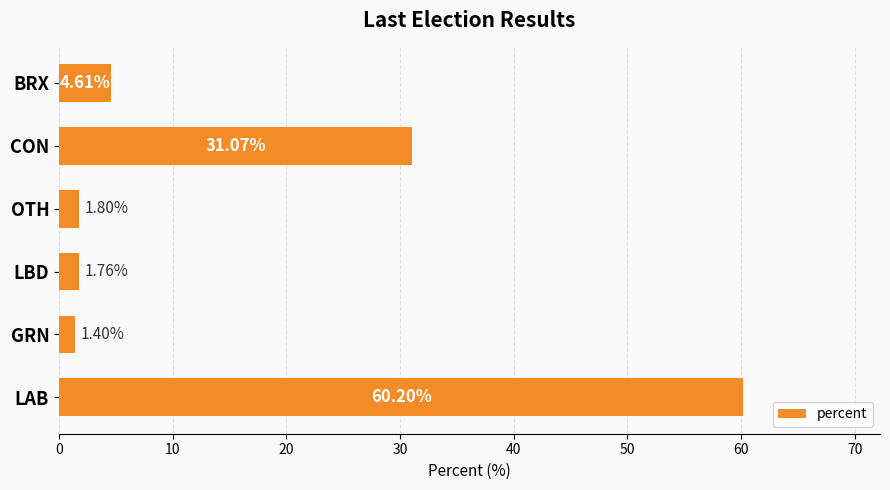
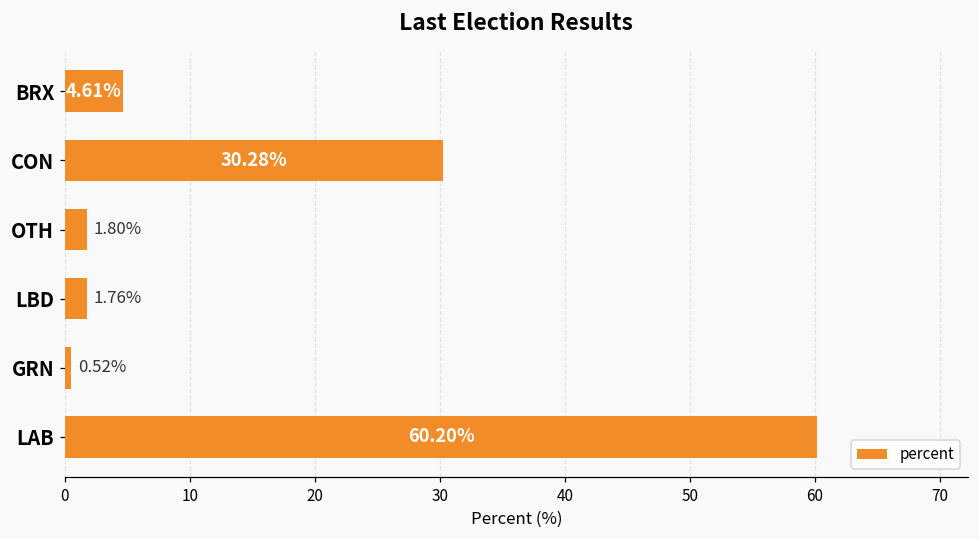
  {
    "BRX": "4.61%",
-   "CON": "31.07%",
+   "CON": "30.28%",
    "OTH": "1.80%",
    "LBD": "1.76%",
-   "GRN": "1.40%",
+   "GRN": "0.52%",
    "LAB": "60.20%"
  }
